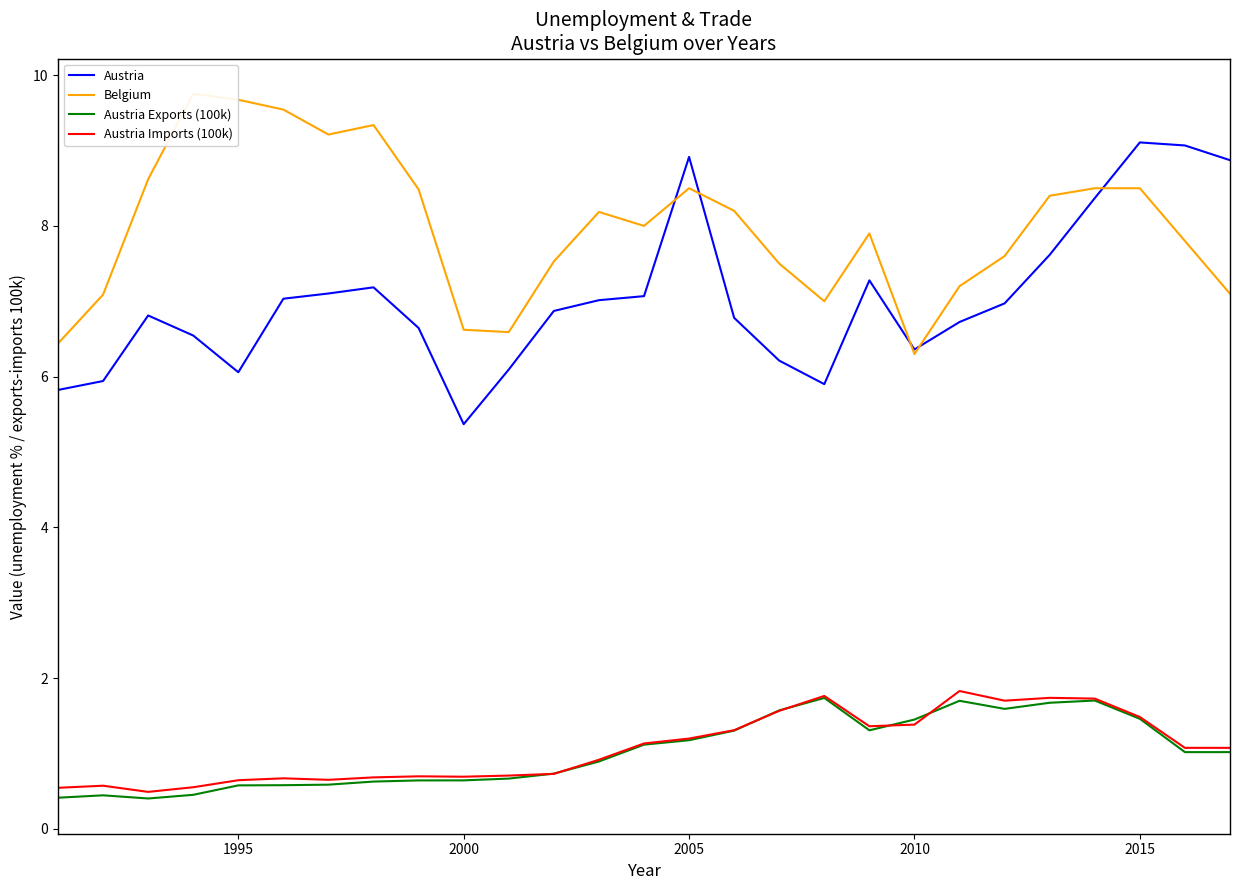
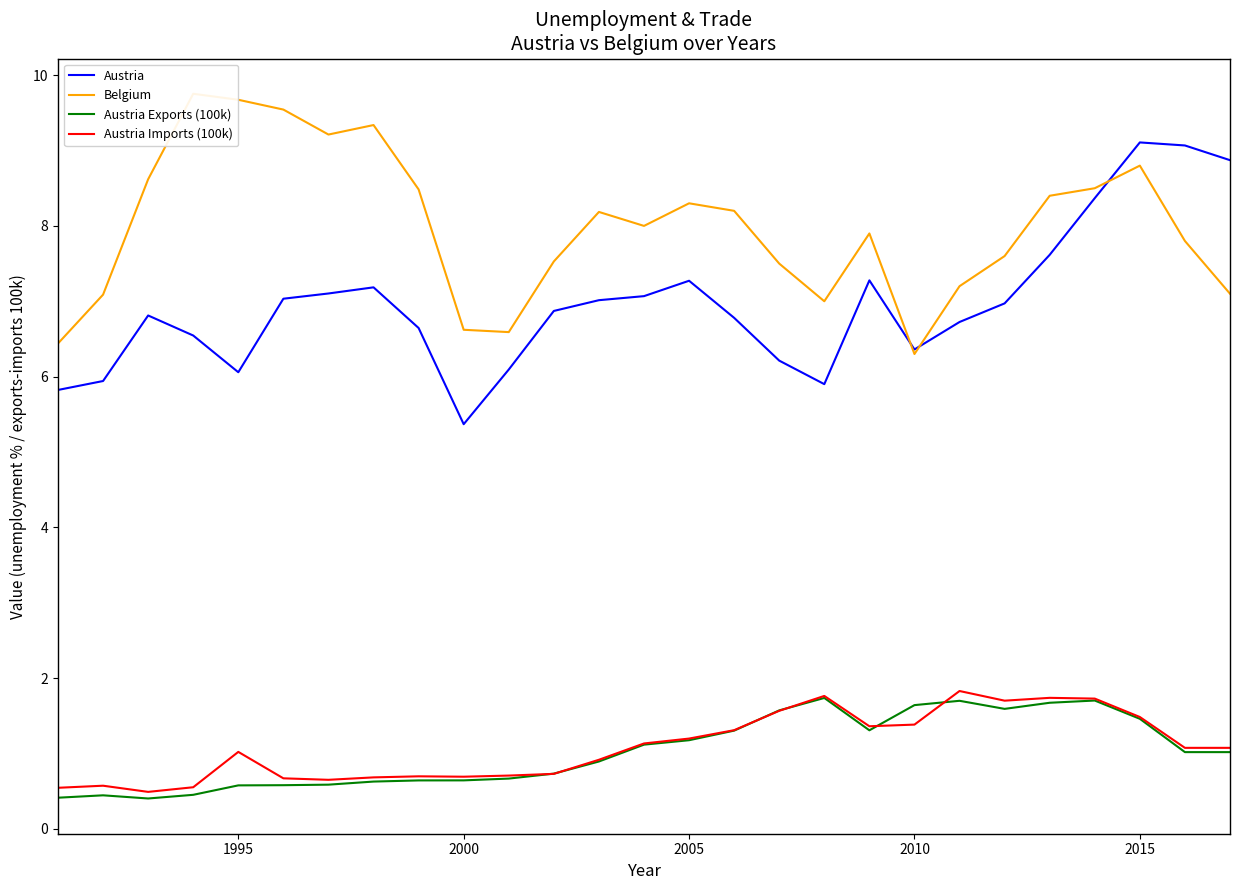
  {
    "Austria": {
      "1995": 6.1,
      "2000": 5.4,
-     "2005": 8.9,
+     "2005": 7.3,
      "2010": 6.4,
      "2015": 9.1
    },
    "Belgium": {
      "1995": 9.7,
      "2000": 6.6,
-     "2005": 8.5,
+     "2005": 8.3,
      "2010": 6.3,
-     "2015": 8.5
+     "2015": 8.8
    },
    "Austria Exports (100k)": {
      "1995": 0.6,
      "2000": 0.6,
-     "2010": 1.4
+     "2010": 1.6
    },
    "Austria Imports (100k)": {
-     "1995": 0.6,
+     "1995": 1.0,
      "2000": 0.7,
      "2010": 1.4
    }
  }
